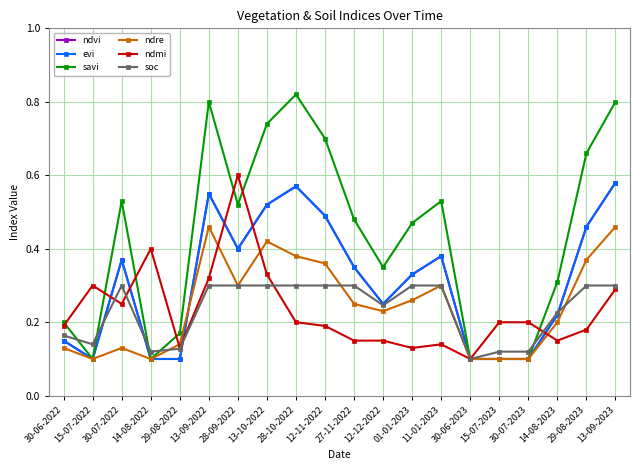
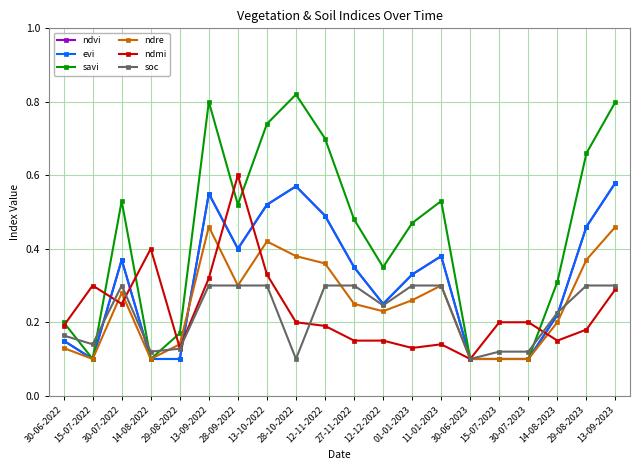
  {
    "evi": {
      "30-06-2022": 0.15,
      "30-07-2022": 0.37,
      "29-08-2022": 0.10,
      "13-09-2022": 0.55,
      "28-09-2022": 0.40,
      "13-10-2022": 0.52,
      "28-10-2022": 0.57,
      "12-11-2022": 0.49,
      "27-11-2022": 0.35,
      "01-01-2023": 0.33,
      "11-01-2023": 0.38,
      "29-08-2023": 0.46,
      "13-09-2023": 0.58
    },
    "savi": {
      "30-06-2022": 0.20,
      "30-07-2022": 0.53,
      "29-08-2022": 0.17,
      "13-09-2022": 0.80,
      "28-09-2022": 0.52,
      "13-10-2022": 0.74,
      "28-10-2022": 0.82,
      "12-11-2022": 0.70,
      "27-11-2022": 0.48,
      "12-12-2022": 0.35,
      "01-01-2023": 0.47,
      "11-01-2023": 0.53,
      "14-08-2023": 0.31,
      "29-08-2023": 0.66,
      "13-09-2023": 0.80
    },
    "ndre": {
      "30-06-2022": 0.13,
-     "30-07-2022": 0.13,
+     "30-07-2022": 0.28,
      "29-08-2022": 0.14,
      "13-09-2022": 0.46,
      "13-10-2022": 0.42,
      "28-10-2022": 0.38,
      "12-11-2022": 0.36,
      "27-11-2022": 0.25,
      "12-12-2022": 0.23,
      "01-01-2023": 0.26,
      "14-08-2023": 0.20,
      "29-08-2023": 0.37,
      "13-09-2023": 0.46
    },
    "ndmi": {
      "30-06-2022": 0.19,
      "15-07-2022": 0.30,
      "30-07-2022": 0.25,
      "14-08-2022": 0.40,
      "13-09-2022": 0.32,
      "28-09-2022": 0.60,
      "13-10-2022": 0.33,
      "28-10-2022": 0.20,
      "12-11-2022": 0.19,
      "27-11-2022": 0.15,
      "12-12-2022": 0.15,
      "01-01-2023": 0.13,
      "11-01-2023": 0.14,
      "15-07-2023": 0.20,
      "30-07-2023": 0.20,
      "14-08-2023": 0.15,
      "29-08-2023": 0.18,
      "13-09-2023": 0.29
    },
    "soc": {
      "30-06-2022": 0.16,
      "15-07-2022": 0.14,
      "30-07-2022": 0.3,
      "14-08-2022": 0.12,
      "13-09-2022": 0.3,
      "13-10-2022": 0.3,
-     "28-10-2022": 0.3,
+     "28-10-2022": 0.1,
      "12-11-2022": 0.3,
      "27-11-2022": 0.3,
      "01-01-2023": 0.3,
      "15-07-2023": 0.12,
      "30-07-2023": 0.12,
      "29-08-2023": 0.3,
      "13-09-2023": 0.3
    }
  }
